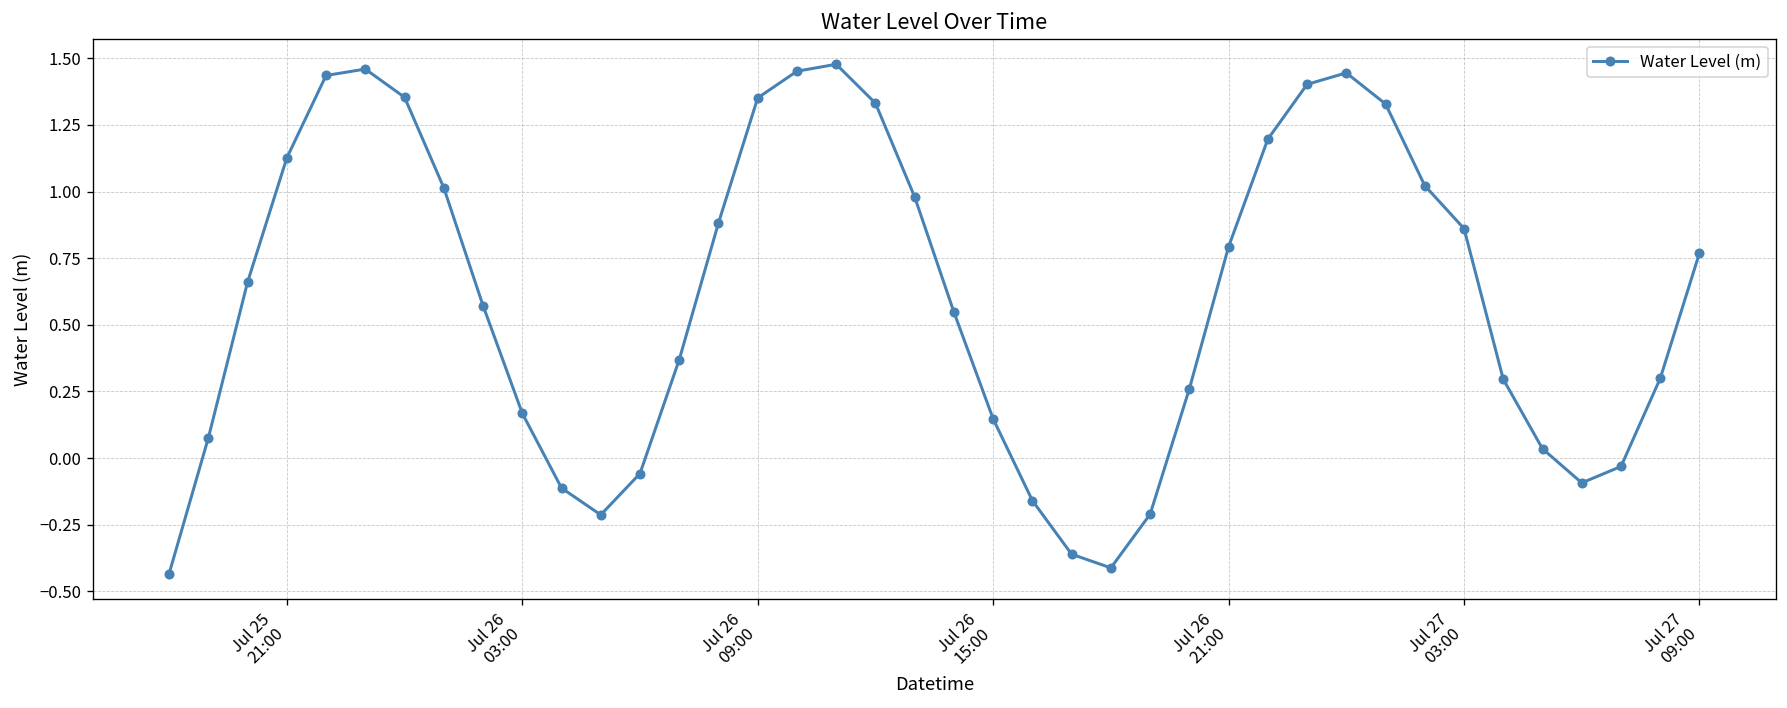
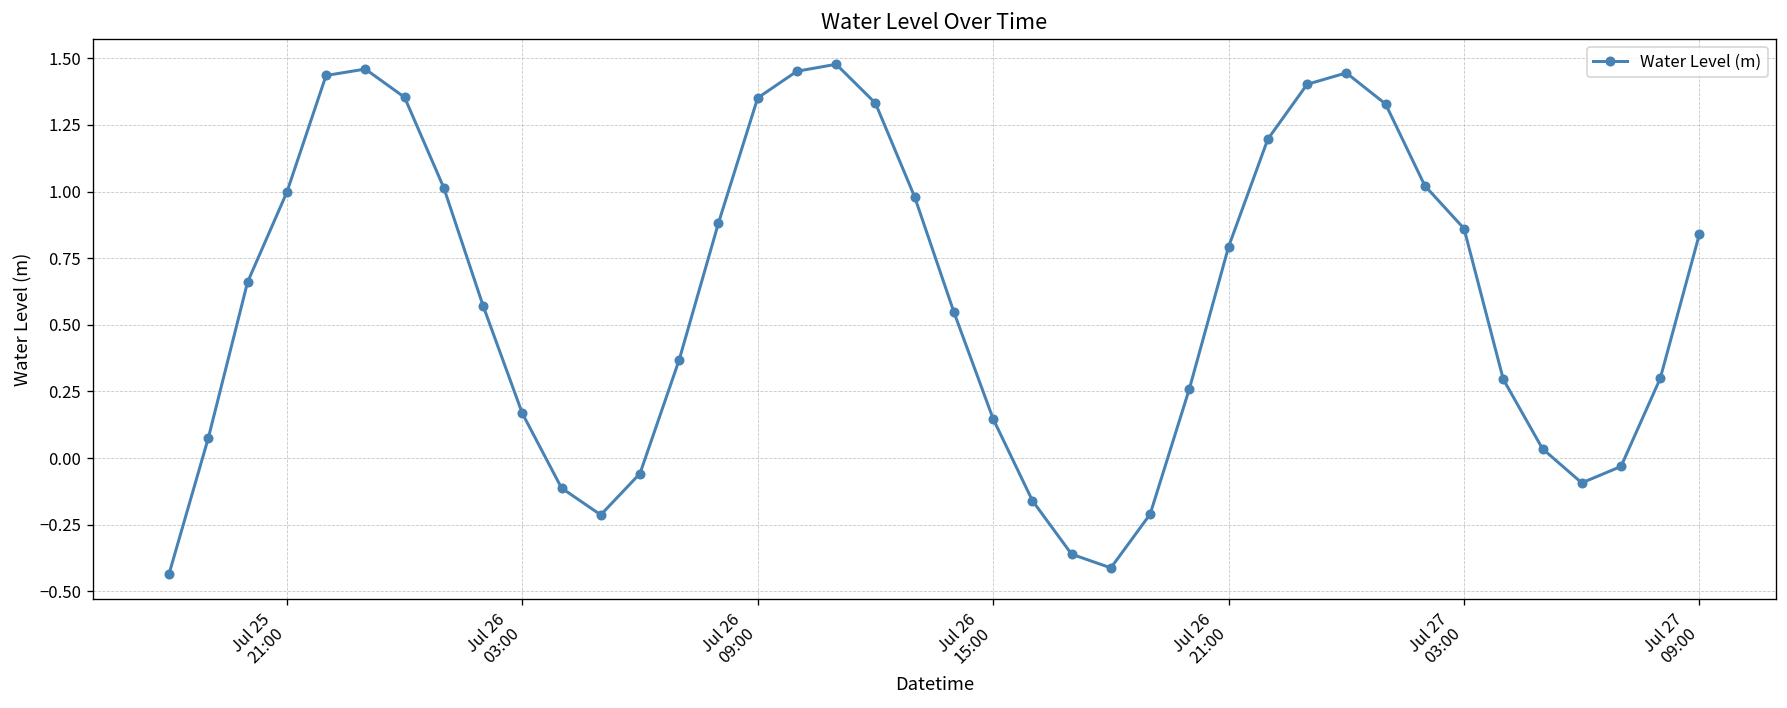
  {
-   "Jul 25 21:00": 1.13,
+   "Jul 25 21:00": 1.00,
    "Jul 26 03:00": 0.17,
    "Jul 26 09:00": 1.35,
    "Jul 26 15:00": 0.15,
    "Jul 26 21:00": 0.79,
    "Jul 27 03:00": 0.86,
-   "Jul 27 09:00": 0.77
+   "Jul 27 09:00": 0.84
  }
